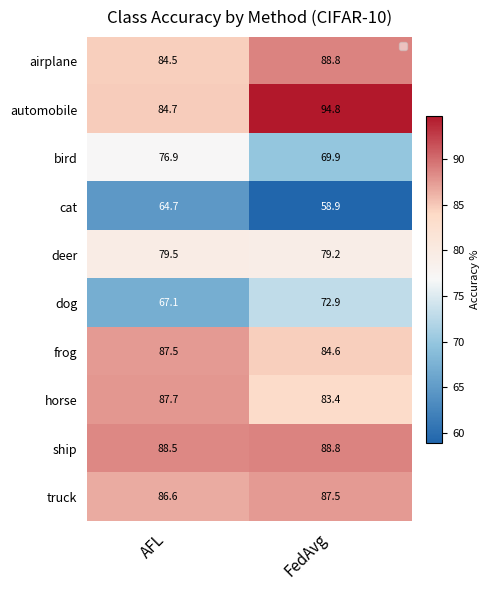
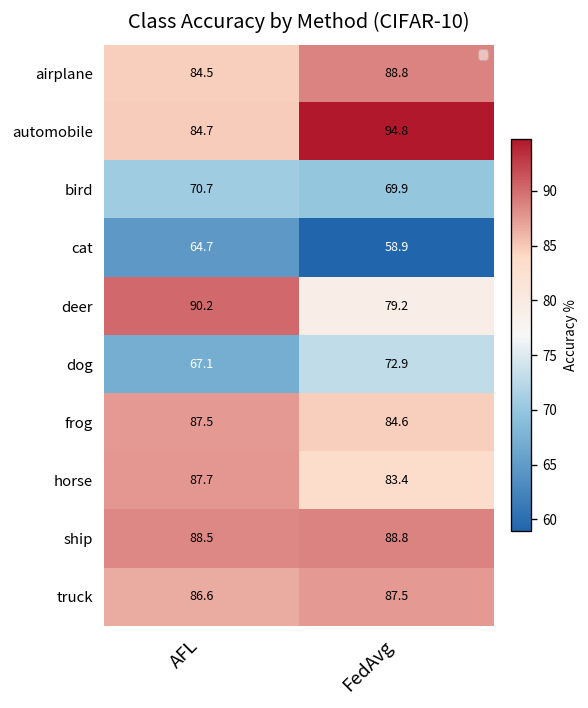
  {
    "airplane": {
      "AFL": 84.5,
      "FedAvg": 88.8
    },
    "automobile": {
      "AFL": 84.7,
      "FedAvg": 94.8
    },
    "bird": {
-     "AFL": 76.9,
+     "AFL": 70.7,
      "FedAvg": 69.9
    },
    "cat": {
      "AFL": 64.7,
      "FedAvg": 58.9
    },
    "deer": {
-     "AFL": 79.5,
+     "AFL": 90.2,
      "FedAvg": 79.2
    },
    "dog": {
      "AFL": 67.1,
      "FedAvg": 72.9
    },
    "frog": {
      "AFL": 87.5,
      "FedAvg": 84.6
    },
    "horse": {
      "AFL": 87.7,
      "FedAvg": 83.4
    },
    "ship": {
      "AFL": 88.5,
      "FedAvg": 88.8
    },
    "truck": {
      "AFL": 86.6,
      "FedAvg": 87.5
    }
  }
